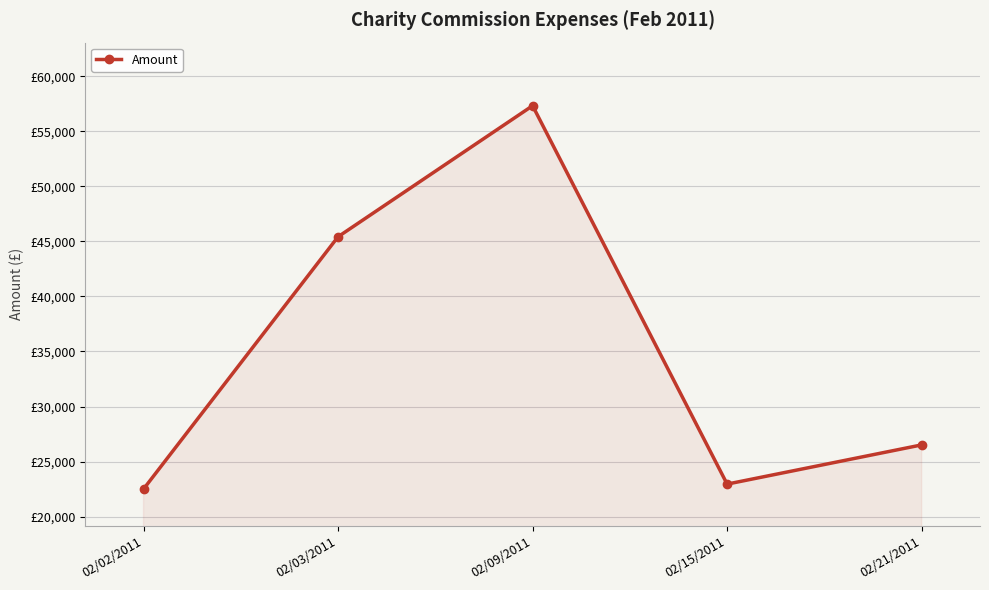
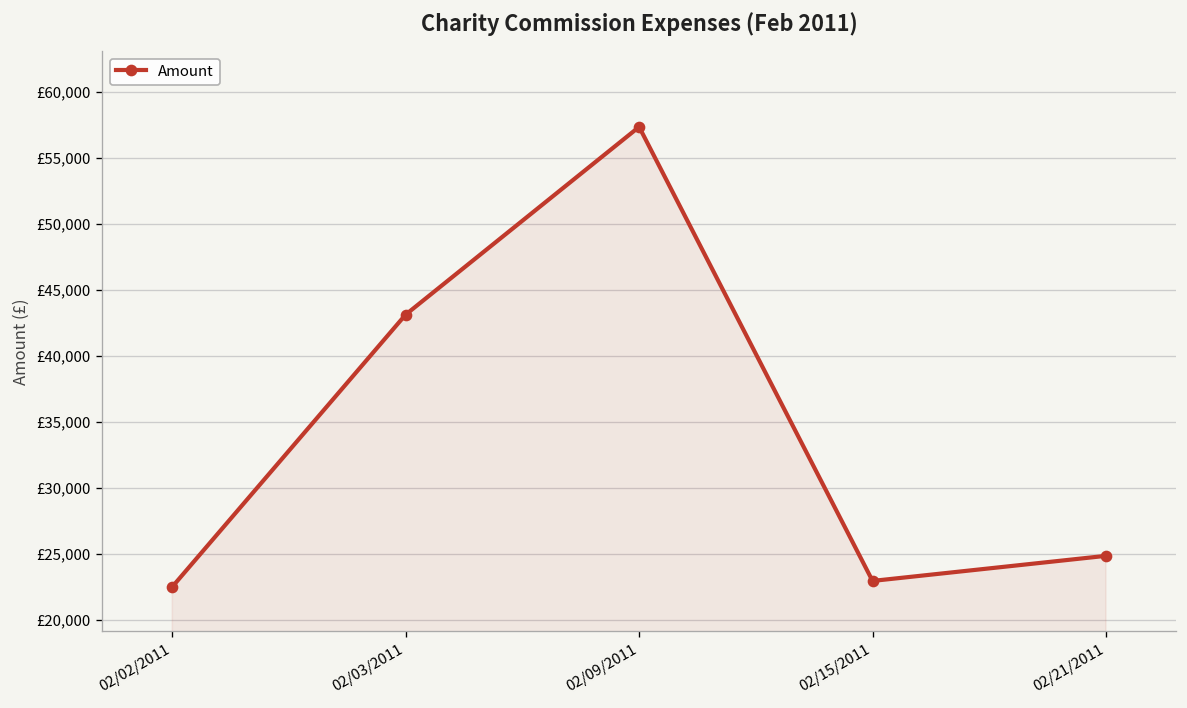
  {
    "02/02/2011": "£22,500",
-   "02/03/2011": "£45,400",
+   "02/03/2011": "£43,100",
    "02/09/2011": "£57,300",
    "02/15/2011": "£23,000",
-   "02/21/2011": "£26,500"
+   "02/21/2011": "£24,900"
  }
